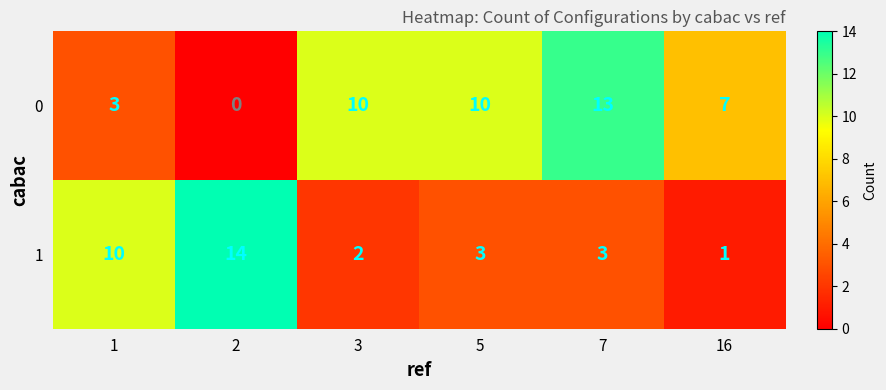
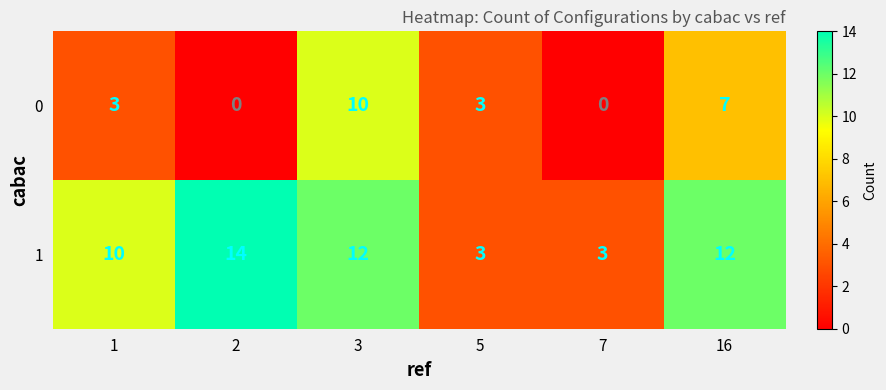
  {
    "0": {
      "1": 3,
      "2": 0,
      "3": 10,
-     "5": 10,
-     "7": 13,
+     "5": 3,
+     "7": 0,
      "16": 7
    },
    "1": {
      "1": 10,
      "2": 14,
-     "3": 2,
+     "3": 12,
      "5": 3,
      "7": 3,
-     "16": 1
+     "16": 12
    }
  }
